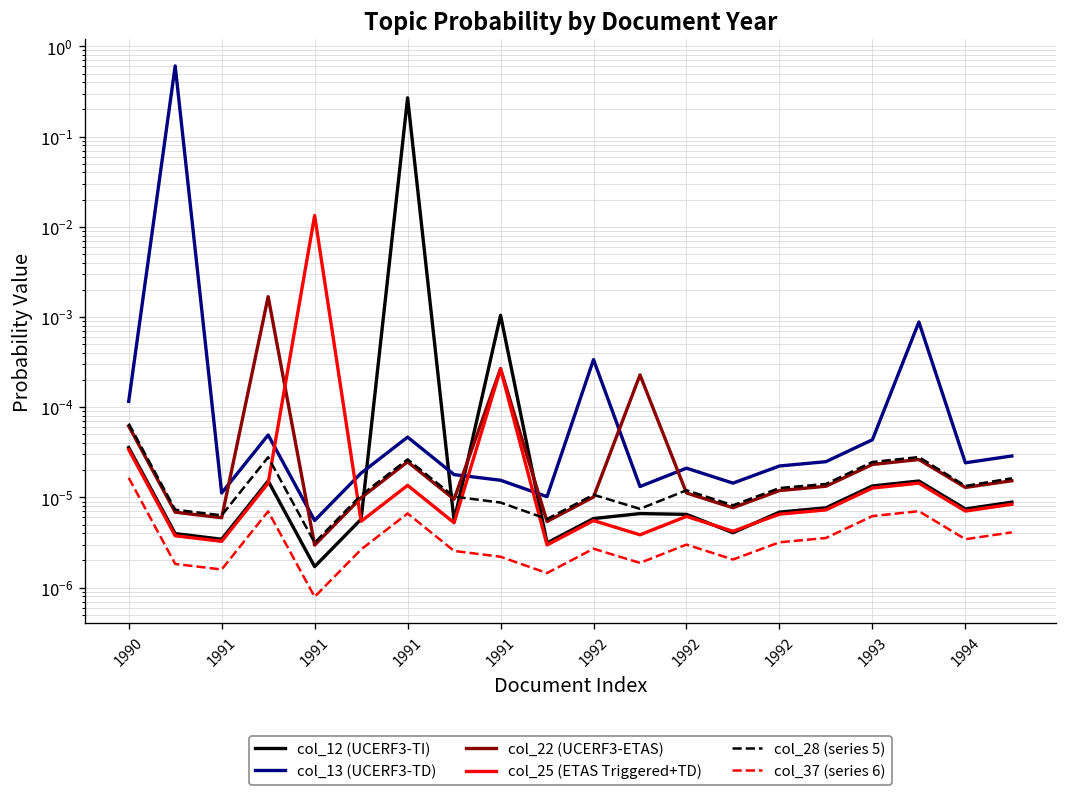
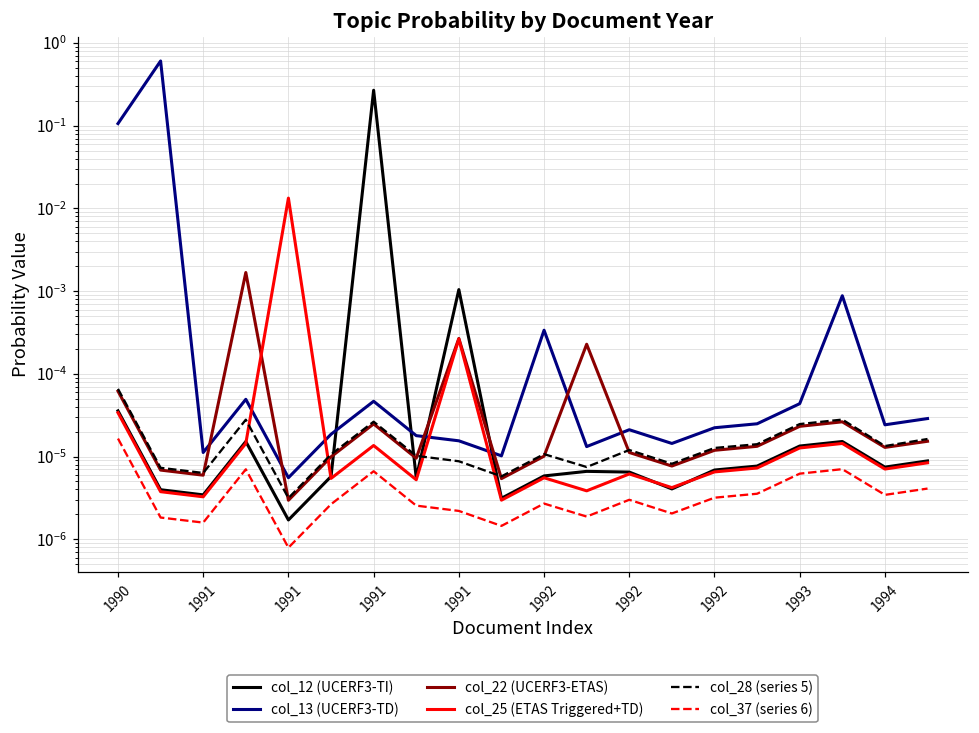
  {
    "col_13 (UCERF3-TD)": {
-     "1990": 0.00012,
+     "1990": 0.11,
      "1993": 0.00004,
      "1994": 0.000024
    }
  }
